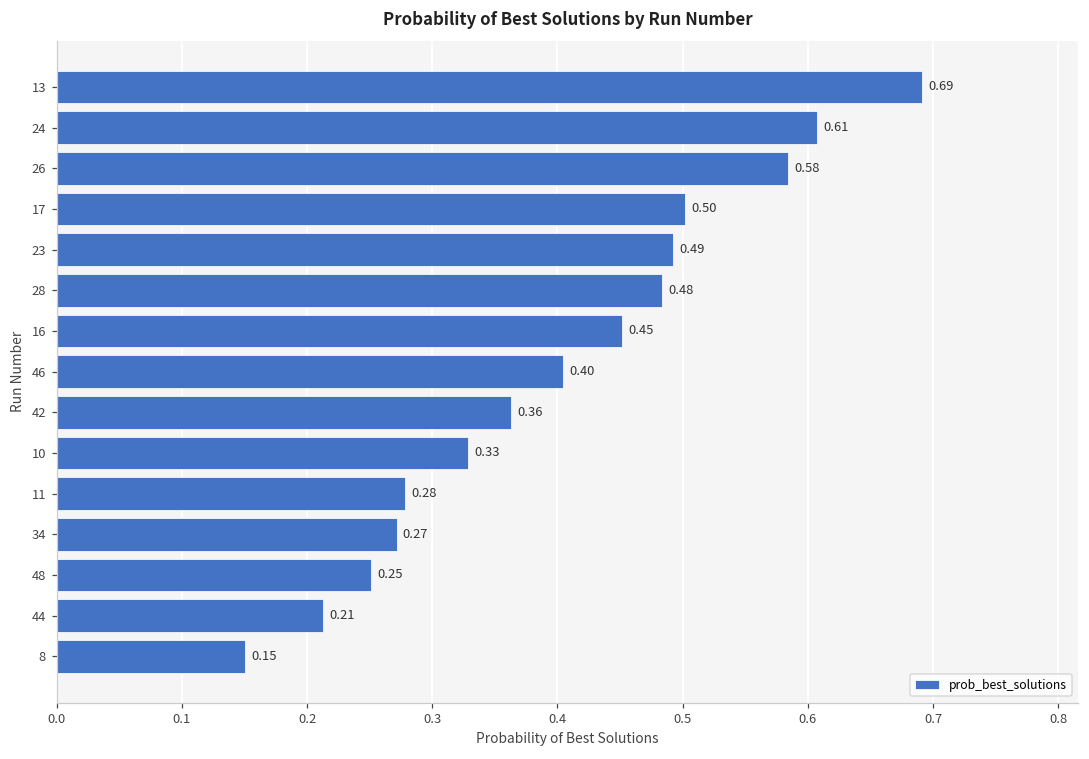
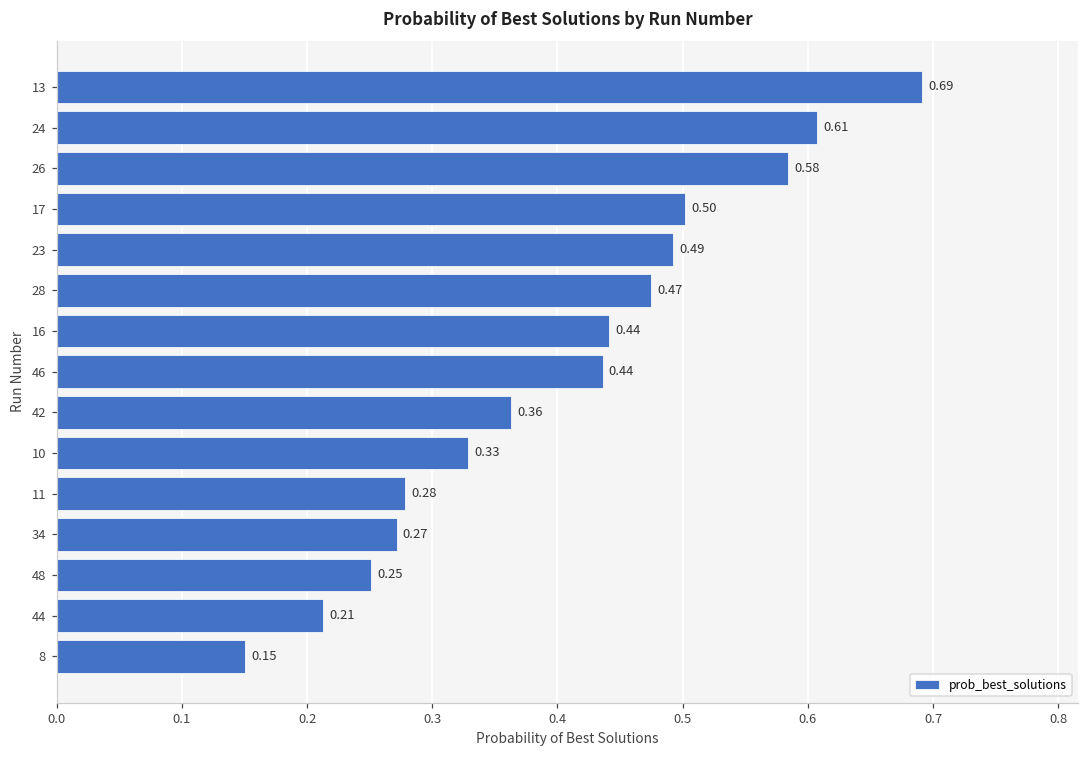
  {
    "13": 0.69,
    "24": 0.61,
    "26": 0.58,
    "17": 0.50,
    "23": 0.49,
-   "28": 0.48,
-   "16": 0.45,
-   "46": 0.40,
+   "28": 0.47,
+   "16": 0.44,
+   "46": 0.44,
    "42": 0.36,
    "10": 0.33,
    "11": 0.28,
    "34": 0.27,
    "48": 0.25,
    "44": 0.21,
    "8": 0.15
  }
